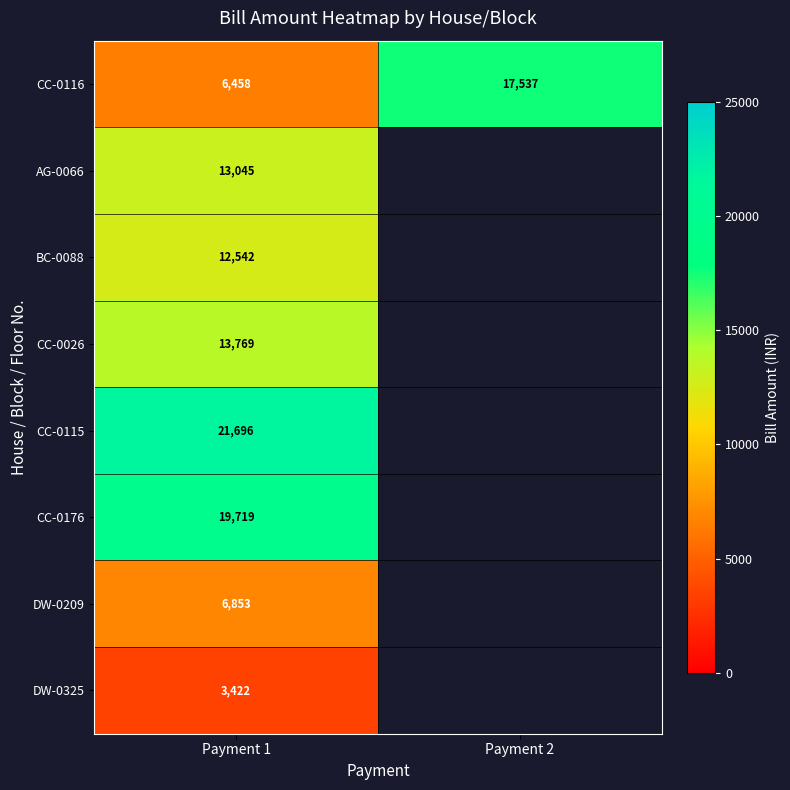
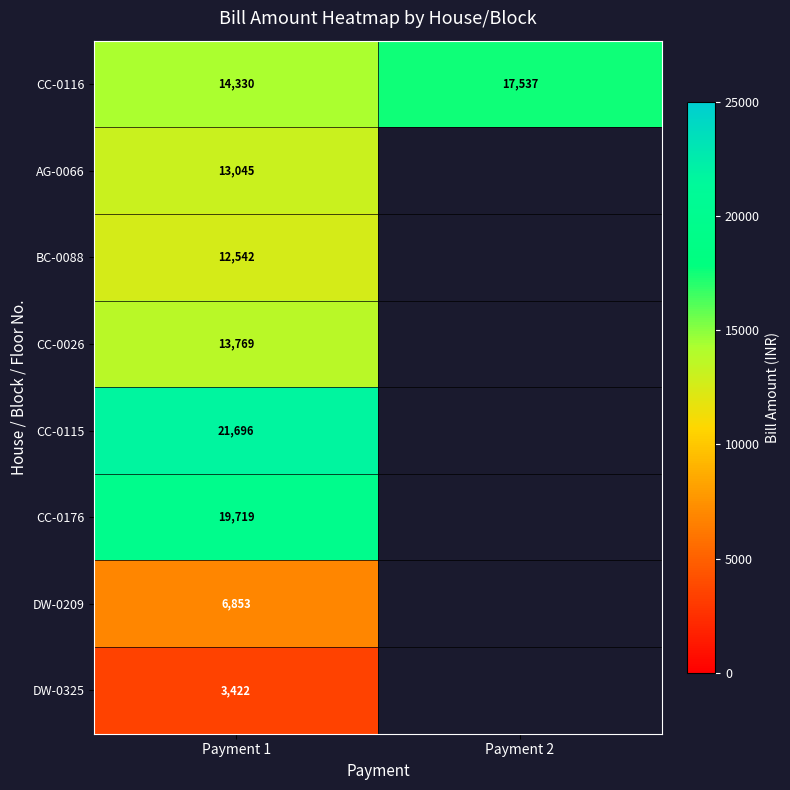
  {
    "CC-0116": {
-     "Payment 1": "6,458",
+     "Payment 1": "14,330",
      "Payment 2": "17,537"
    },
    "AG-0066": {
      "Payment 1": "13,045"
    },
    "BC-0088": {
      "Payment 1": "12,542"
    },
    "CC-0026": {
      "Payment 1": "13,769"
    },
    "CC-0115": {
      "Payment 1": "21,696"
    },
    "CC-0176": {
      "Payment 1": "19,719"
    },
    "DW-0209": {
      "Payment 1": "6,853"
    },
    "DW-0325": {
      "Payment 1": "3,422"
    }
  }
